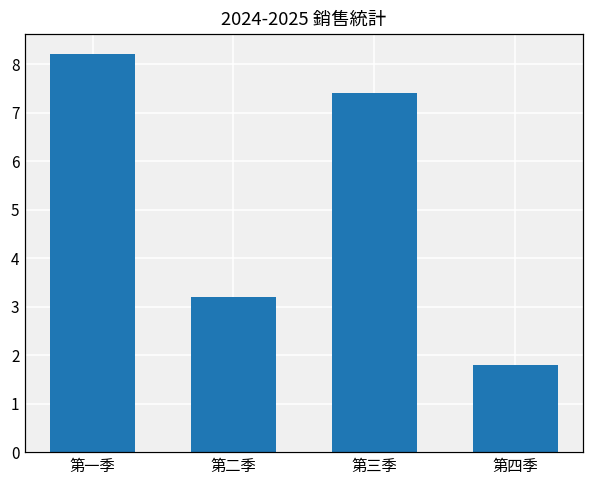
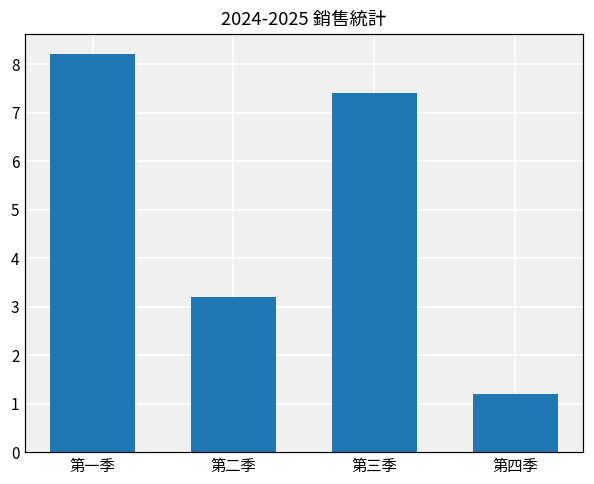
  {
    "第一季": 8.2,
    "第二季": 3.2,
    "第三季": 7.4,
-   "第四季": 1.8
+   "第四季": 1.2
  }
